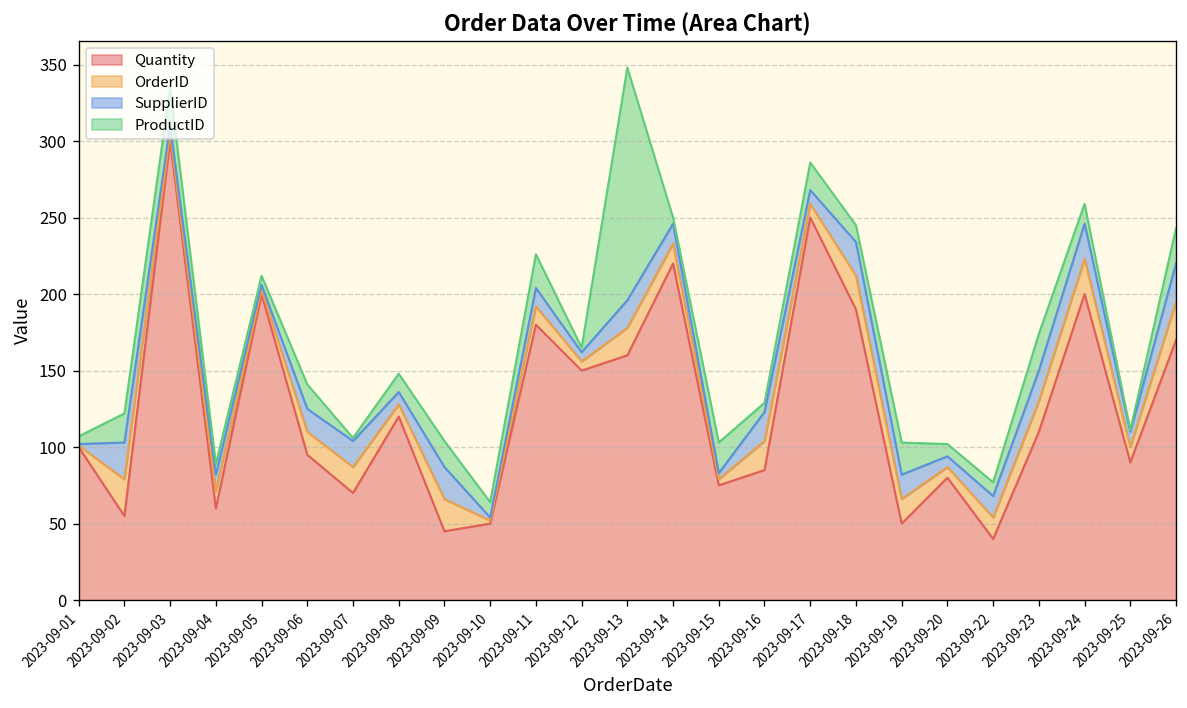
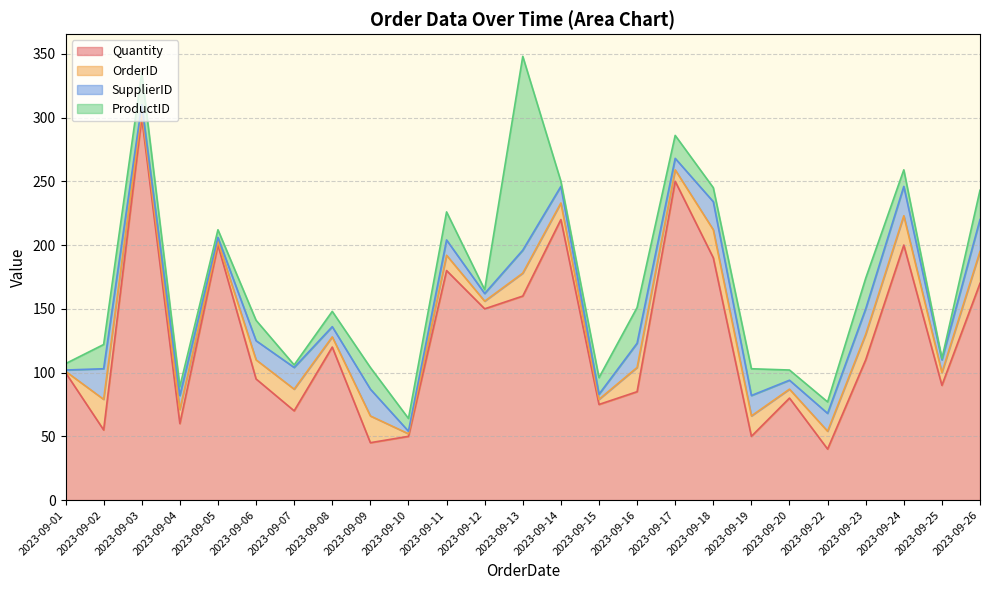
  {
    "SupplierID": {
      "2023-09-02": 24,
      "2023-09-04": 11,
      "2023-09-05": 3,
      "2023-09-06": 15,
      "2023-09-07": 17,
      "2023-09-08": 8,
      "2023-09-09": 21,
      "2023-09-10": 2,
      "2023-09-11": 12,
      "2023-09-12": 6,
      "2023-09-13": 18,
      "2023-09-14": 13,
      "2023-09-15": 4,
      "2023-09-16": 19,
      "2023-09-17": 9,
      "2023-09-18": 22,
      "2023-09-19": 16,
      "2023-09-20": 7,
      "2023-09-22": 14,
      "2023-09-23": 20,
      "2023-09-24": 23,
      "2023-09-26": 25
    },
    "ProductID": {
      "2023-09-01": 5,
      "2023-09-02": 19,
      "2023-09-04": 7,
      "2023-09-05": 6,
      "2023-09-06": 16,
      "2023-09-07": 2,
      "2023-09-08": 12,
      "2023-09-09": 17,
      "2023-09-10": 10,
      "2023-09-11": 22,
      "2023-09-12": 3,
      "2023-09-13": 152,
      "2023-09-14": 4,
-     "2023-09-15": 20,
-     "2023-09-16": 6,
+     "2023-09-15": 13,
+     "2023-09-16": 28,
      "2023-09-17": 18,
      "2023-09-18": 11,
      "2023-09-19": 21,
      "2023-09-20": 8,
      "2023-09-22": 9,
      "2023-09-23": 24,
      "2023-09-24": 13,
      "2023-09-26": 23
    }
  }
